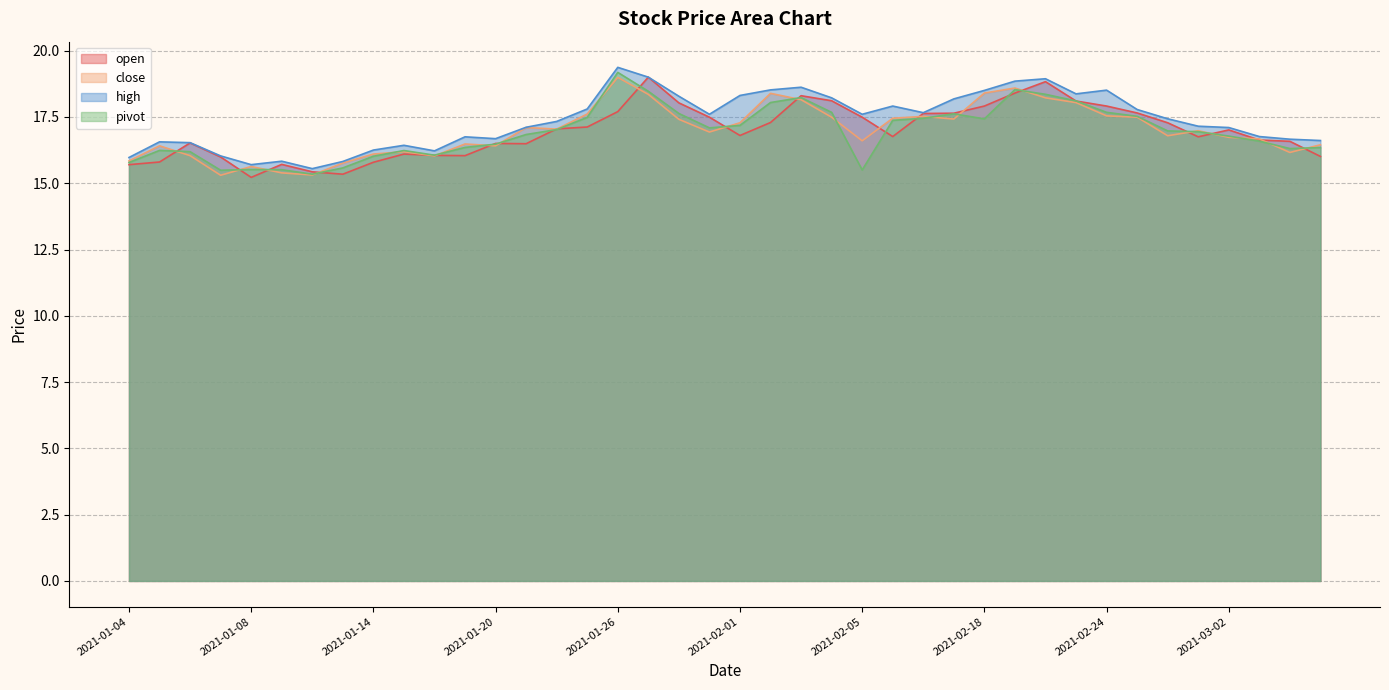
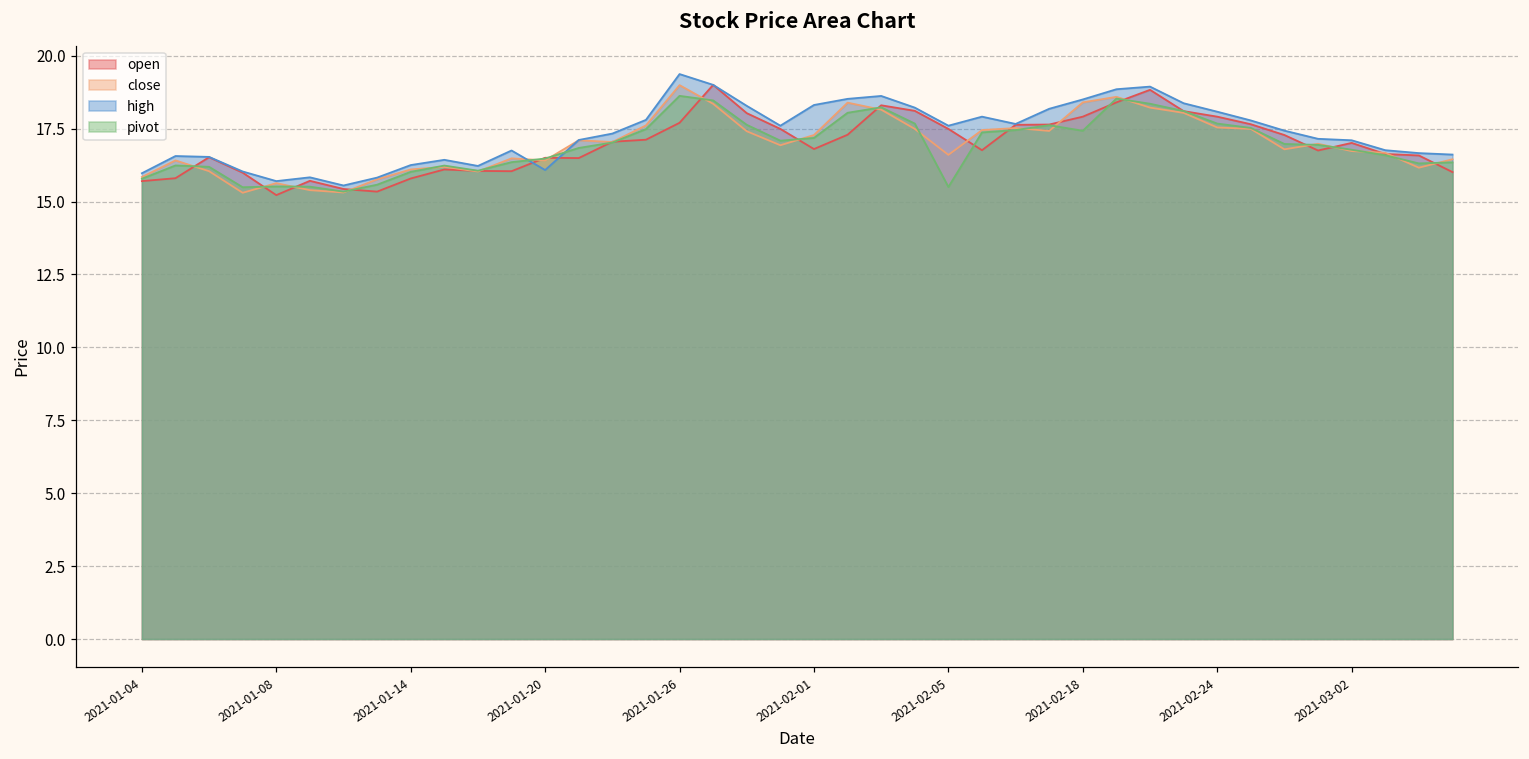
  {
    "high": {
      "2021-01-04": 16.0,
      "2021-01-14": 16.3,
-     "2021-01-20": 16.7,
+     "2021-01-20": 16.1,
      "2021-01-26": 19.4,
      "2021-02-01": 18.3,
      "2021-02-05": 17.6,
      "2021-02-18": 18.5,
-     "2021-02-24": 18.5
+     "2021-02-24": 18.1
    },
    "pivot": {
      "2021-01-08": 15.5,
-     "2021-01-26": 19.2,
+     "2021-01-26": 18.6,
      "2021-02-01": 17.2,
      "2021-02-05": 15.5,
      "2021-02-18": 17.4,
      "2021-02-24": 17.7
    }
  }
